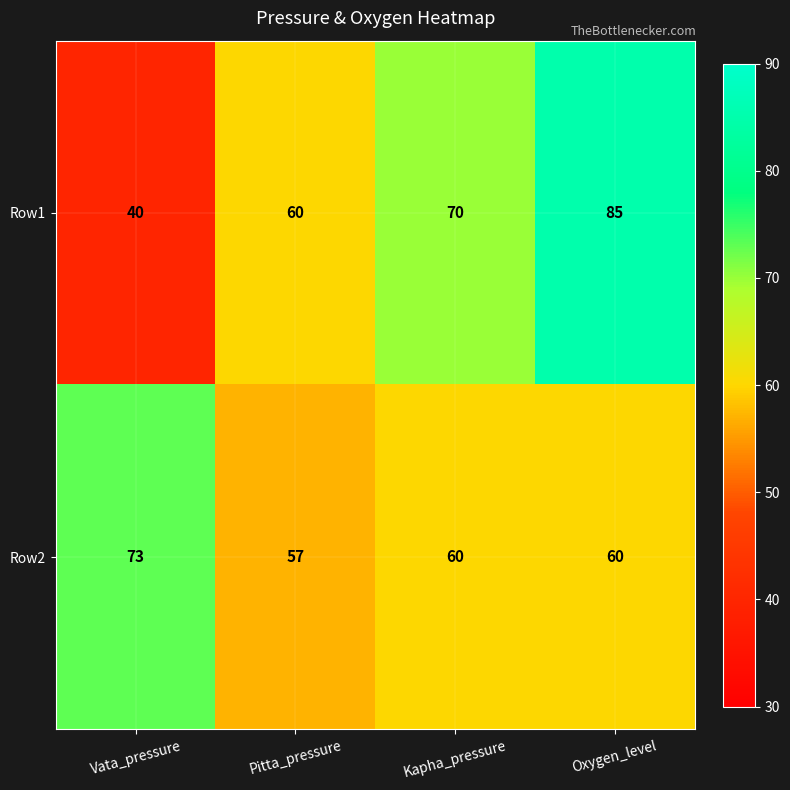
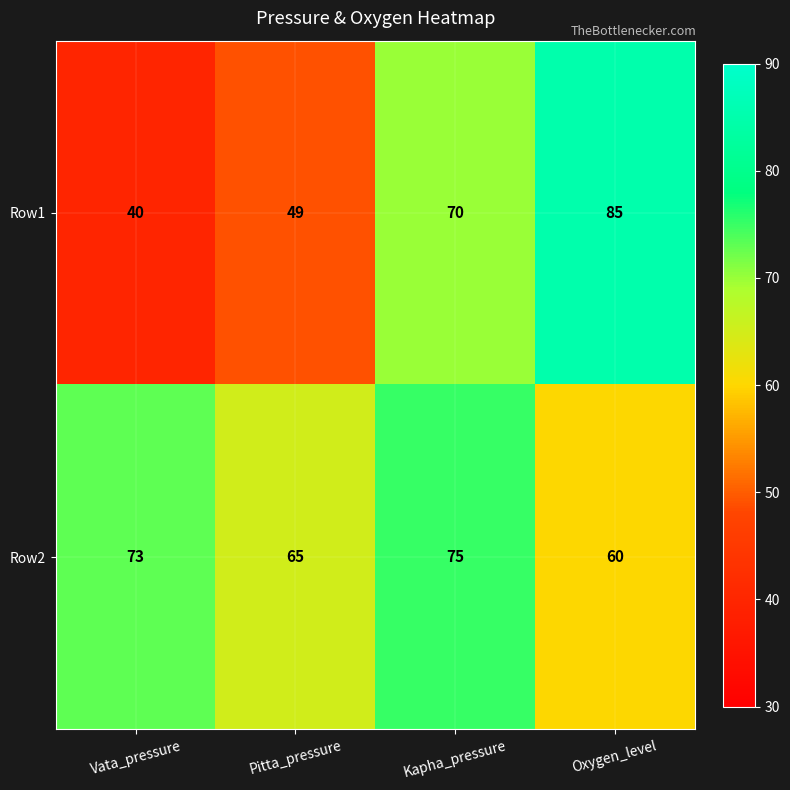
  {
    "Row1": {
      "Vata_pressure": 40,
-     "Pitta_pressure": 60,
+     "Pitta_pressure": 49,
      "Kapha_pressure": 70,
      "Oxygen_level": 85
    },
    "Row2": {
      "Vata_pressure": 73,
-     "Pitta_pressure": 57,
-     "Kapha_pressure": 60,
+     "Pitta_pressure": 65,
+     "Kapha_pressure": 75,
      "Oxygen_level": 60
    }
  }
